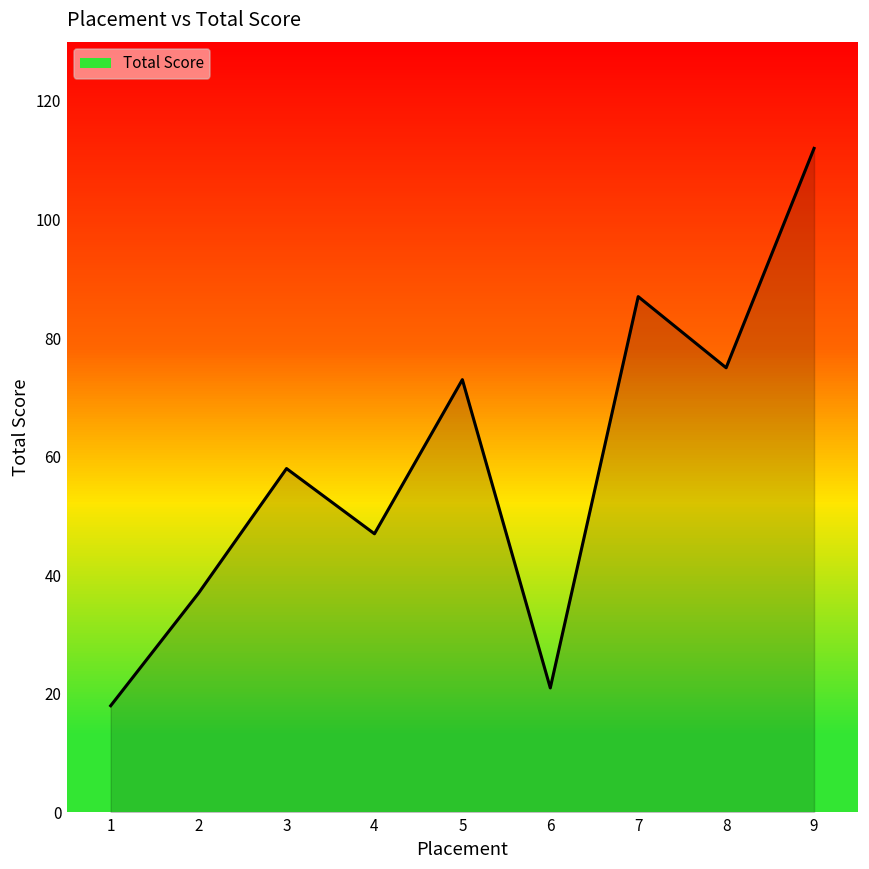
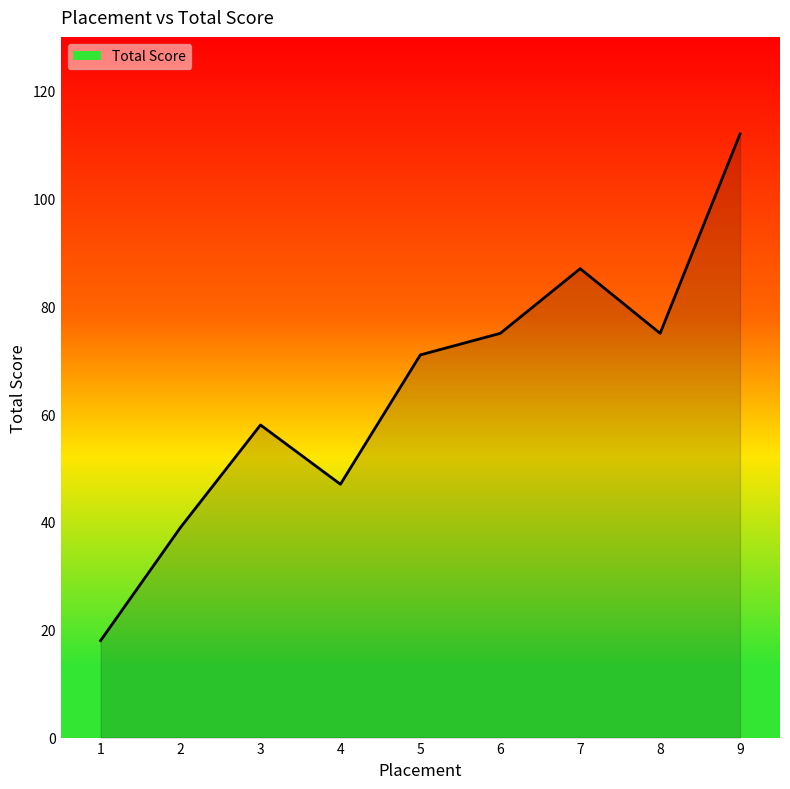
  {
    "1": 18,
-   "2": 37,
+   "2": 39,
    "3": 58,
    "4": 47,
-   "5": 73,
-   "6": 21,
+   "5": 71,
+   "6": 75,
    "7": 87,
    "8": 75,
    "9": 112
  }
